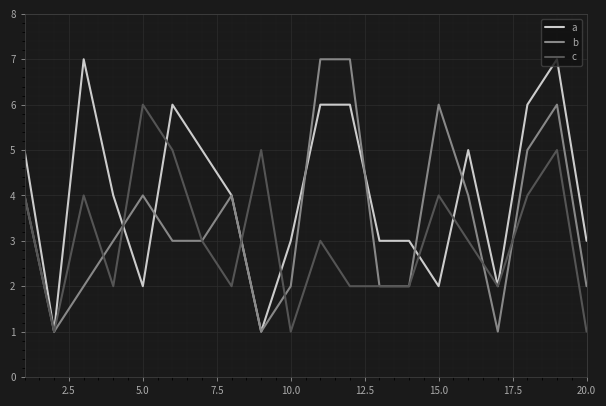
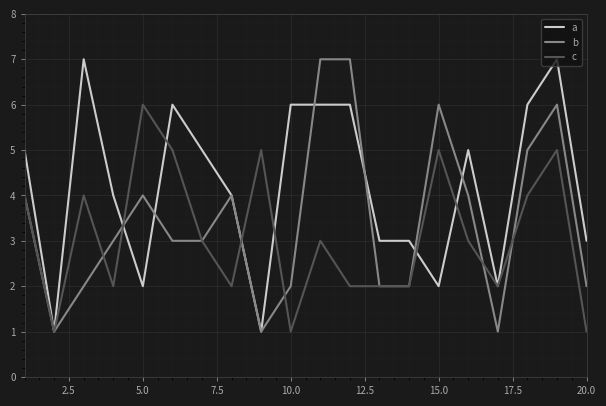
  {
    "a": {
      "5.0": 2,
-     "10.0": 3,
+     "10.0": 6,
      "15.0": 2,
      "20.0": 3
    },
    "b": {
      "5.0": 4,
      "10.0": 2,
      "15.0": 6,
      "20.0": 2
    },
    "c": {
      "5.0": 6,
      "10.0": 1,
-     "15.0": 4,
+     "15.0": 5,
      "20.0": 1
    }
  }
